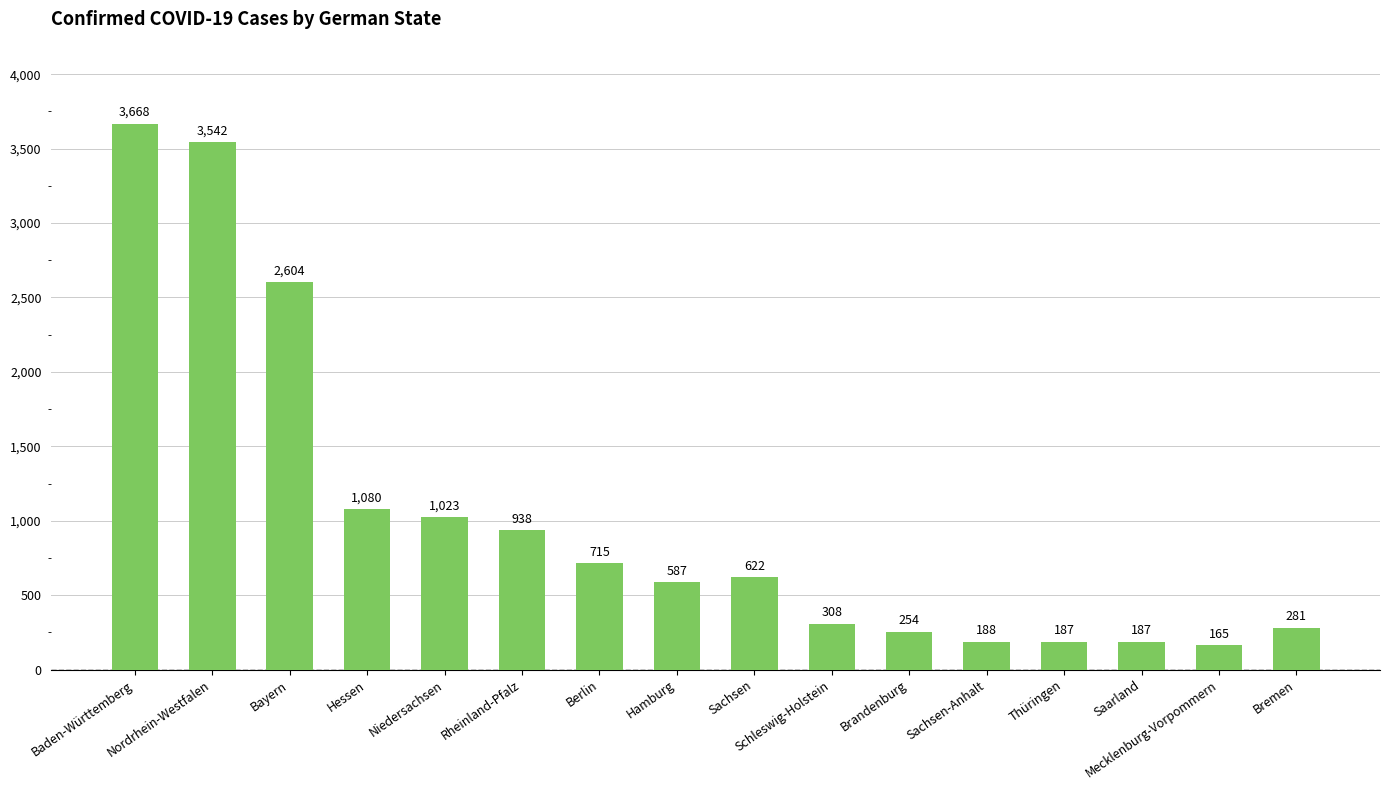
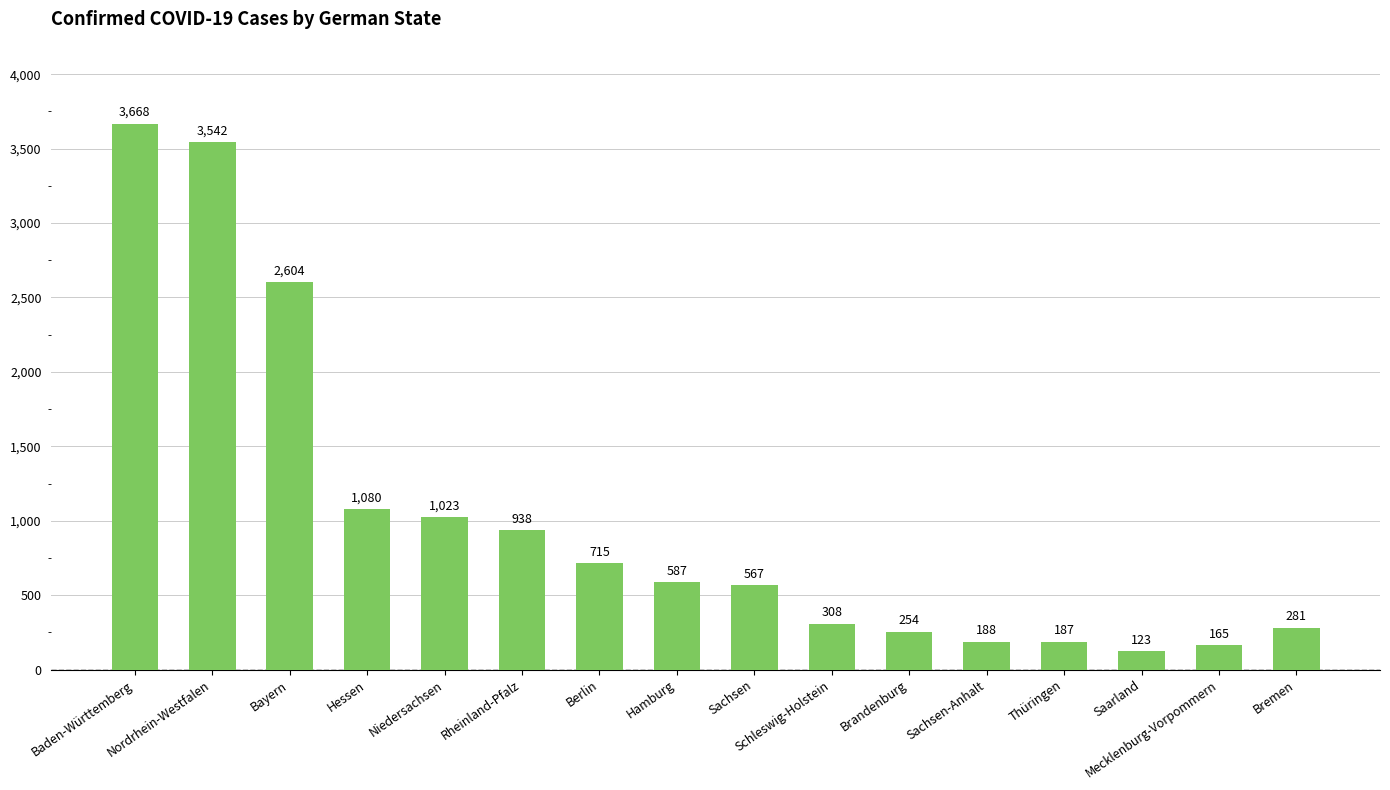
  {
    "Baden-Württemberg": "3,668",
    "Nordrhein-Westfalen": "3,542",
    "Bayern": "2,604",
    "Hessen": "1,080",
    "Niedersachsen": "1,023",
    "Rheinland-Pfalz": "938",
    "Berlin": "715",
    "Hamburg": "587",
-   "Sachsen": "622",
+   "Sachsen": "567",
    "Schleswig-Holstein": "308",
    "Brandenburg": "254",
    "Sachsen-Anhalt": "188",
    "Thüringen": "187",
-   "Saarland": "187",
+   "Saarland": "123",
    "Mecklenburg-Vorpommern": "165",
    "Bremen": "281"
  }
